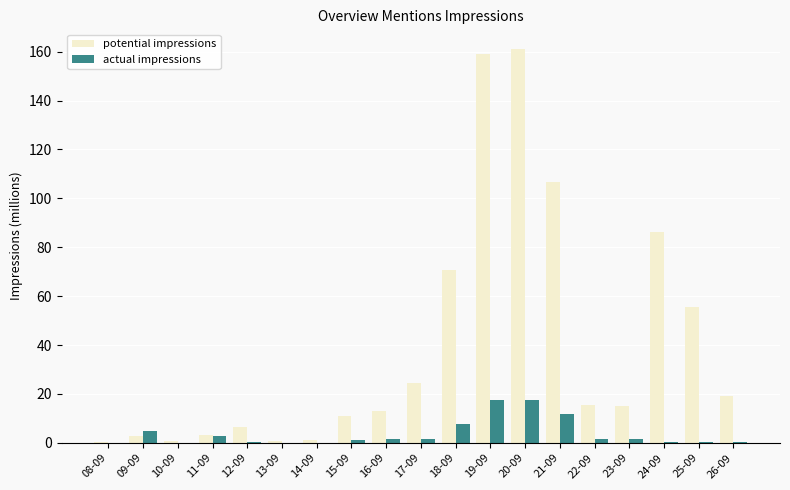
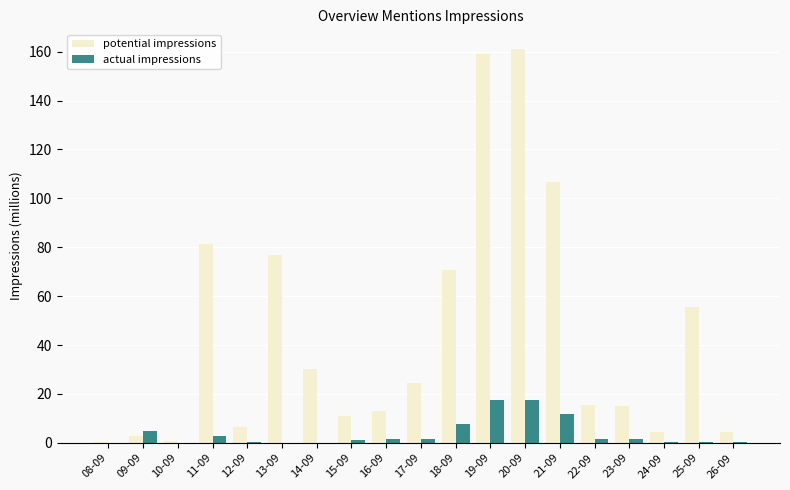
  {
    "potential impressions": {
      "09-09": 3,
-     "11-09": 3,
+     "11-09": 81,
      "12-09": 7,
-     "13-09": 1,
-     "14-09": 1,
+     "13-09": 77,
+     "14-09": 30,
      "15-09": 11,
      "16-09": 13,
      "17-09": 24,
      "18-09": 71,
      "19-09": 159,
      "20-09": 161,
      "21-09": 107,
      "22-09": 16,
      "23-09": 15,
-     "24-09": 86,
+     "24-09": 4,
      "25-09": 55,
-     "26-09": 19
+     "26-09": 5
    },
    "actual impressions": {
      "09-09": 5,
      "11-09": 3,
      "15-09": 1,
      "16-09": 1,
      "17-09": 2,
      "18-09": 8,
      "19-09": 17,
      "20-09": 18,
      "21-09": 12,
      "22-09": 2,
      "23-09": 2
    }
  }
